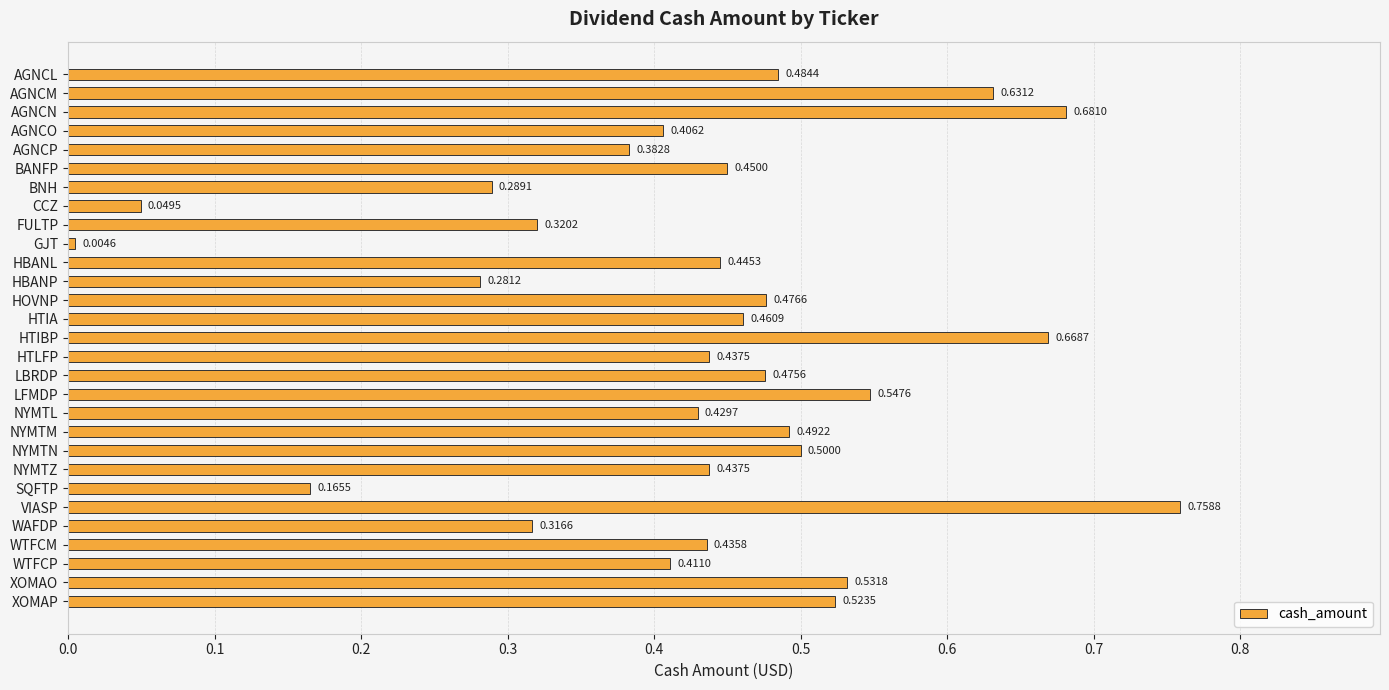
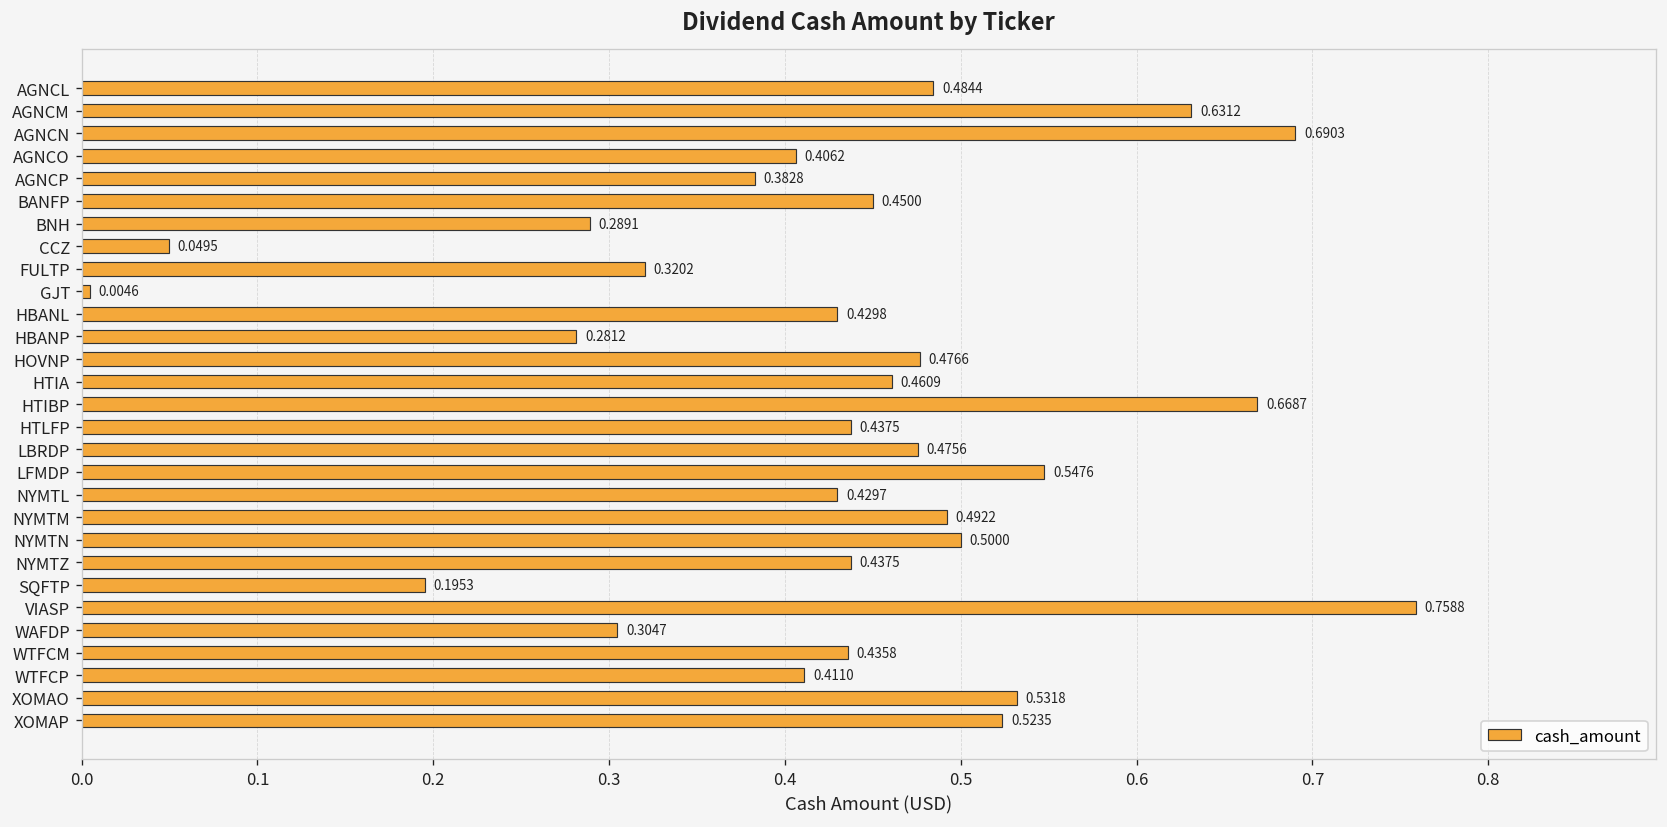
  {
    "AGNCL": 0.4844,
    "AGNCM": 0.6312,
-   "AGNCN": 0.6810,
+   "AGNCN": 0.6903,
    "AGNCO": 0.4062,
    "AGNCP": 0.3828,
    "BANFP": 0.4500,
    "BNH": 0.2891,
    "CCZ": 0.0495,
    "FULTP": 0.3202,
    "GJT": 0.0046,
-   "HBANL": 0.4453,
+   "HBANL": 0.4298,
    "HBANP": 0.2812,
    "HOVNP": 0.4766,
    "HTIA": 0.4609,
    "HTIBP": 0.6687,
    "HTLFP": 0.4375,
    "LBRDP": 0.4756,
    "LFMDP": 0.5476,
    "NYMTL": 0.4297,
    "NYMTM": 0.4922,
    "NYMTN": 0.5000,
    "NYMTZ": 0.4375,
-   "SQFTP": 0.1655,
+   "SQFTP": 0.1953,
    "VIASP": 0.7588,
-   "WAFDP": 0.3166,
+   "WAFDP": 0.3047,
    "WTFCM": 0.4358,
    "WTFCP": 0.4110,
    "XOMAO": 0.5318,
    "XOMAP": 0.5235
  }
